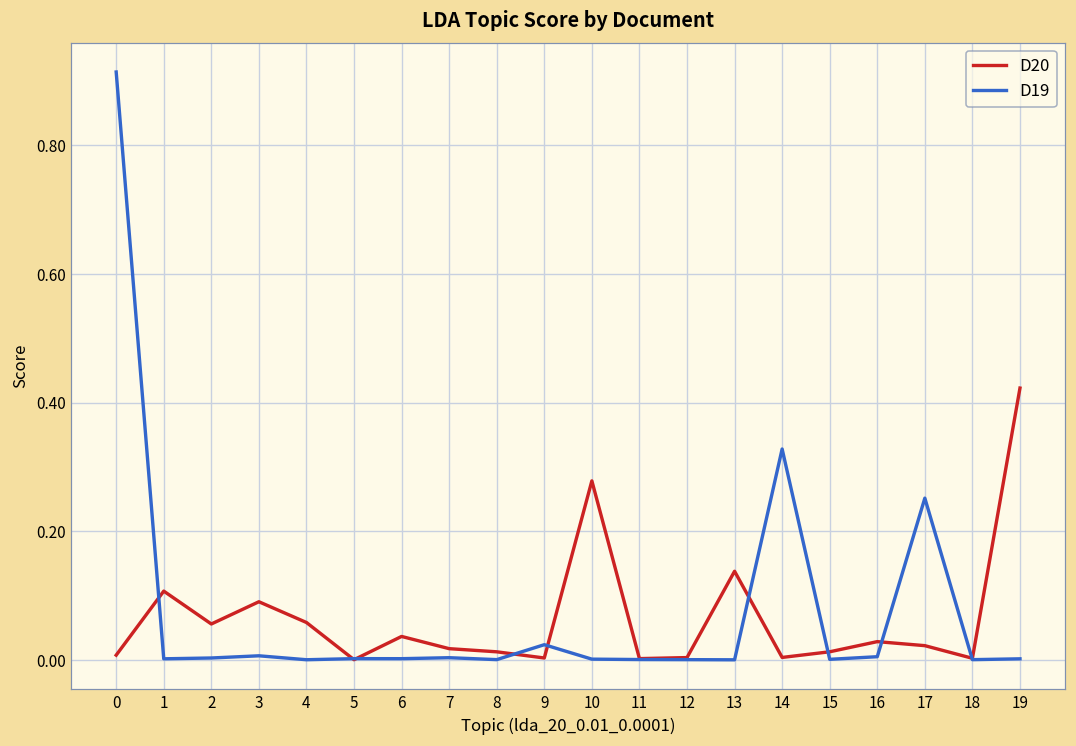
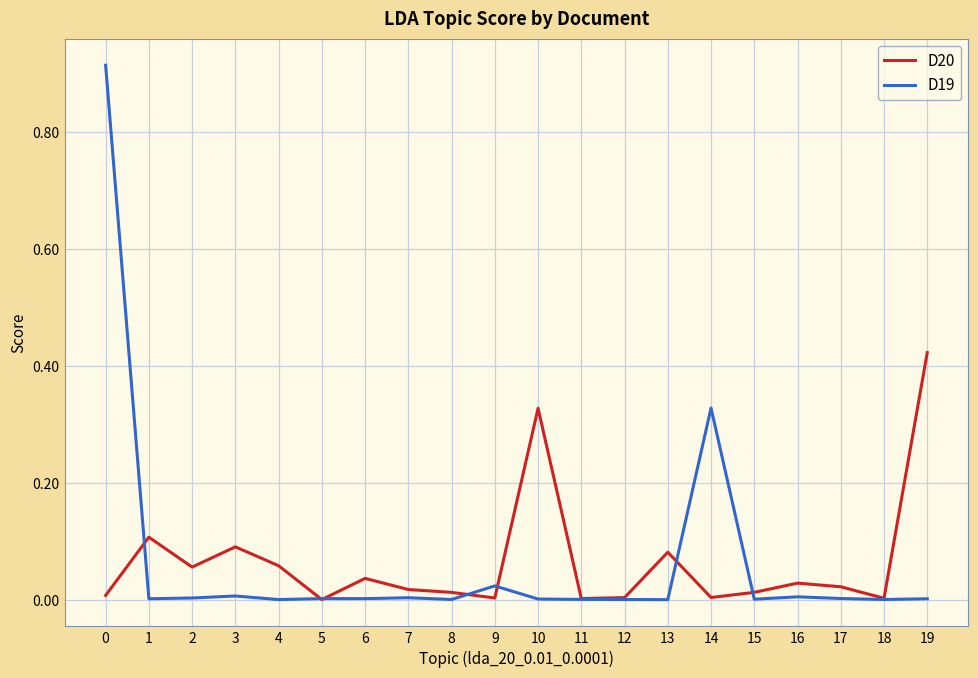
  {
    "D20": {
      "0": 0.01,
      "1": 0.11,
      "2": 0.06,
      "3": 0.09,
      "4": 0.06,
      "6": 0.04,
      "7": 0.02,
      "8": 0.01,
      "9": 0.00,
-     "10": 0.28,
-     "13": 0.14,
+     "10": 0.33,
+     "13": 0.08,
      "14": 0.00,
      "15": 0.01,
      "16": 0.03,
      "17": 0.02,
      "19": 0.42
    },
    "D19": {
      "0": 0.91,
      "1": 0.00,
      "2": 0.00,
      "3": 0.01,
      "4": 0.00,
      "6": 0.00,
      "7": 0.00,
      "8": 0.00,
      "9": 0.02,
      "10": 0.00,
      "13": 0.00,
      "14": 0.33,
      "15": 0.00,
      "16": 0.01,
-     "17": 0.25,
+     "17": 0.00,
      "19": 0.00
    }
  }
